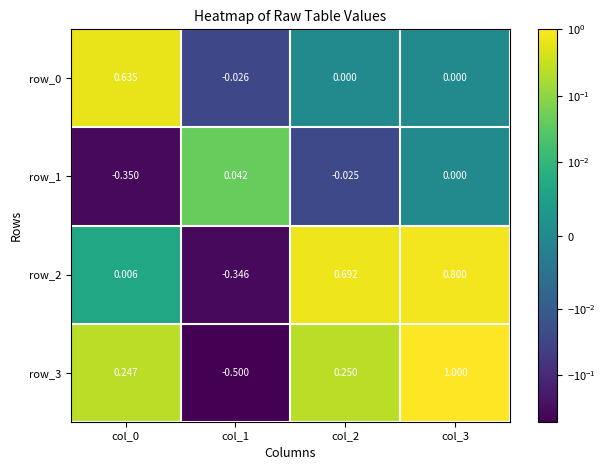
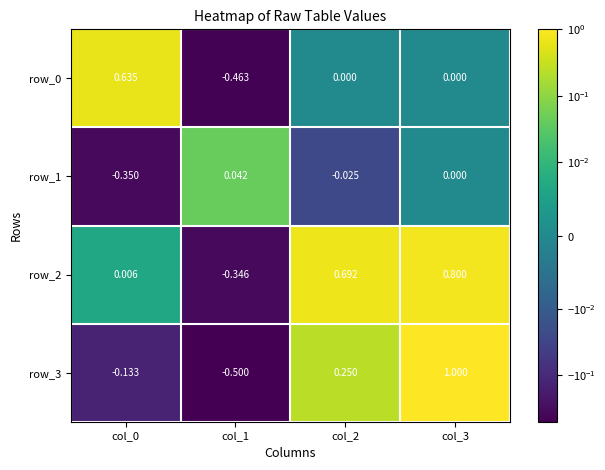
  {
    "row_0": {
      "col_0": 0.635,
-     "col_1": -0.026,
+     "col_1": -0.463,
      "col_2": 0.000,
      "col_3": 0.000
    },
    "row_1": {
      "col_0": -0.350,
      "col_1": 0.042,
      "col_2": -0.025,
      "col_3": 0.000
    },
    "row_2": {
      "col_0": 0.006,
      "col_1": -0.346,
      "col_2": 0.692,
      "col_3": 0.800
    },
    "row_3": {
-     "col_0": 0.247,
+     "col_0": -0.133,
      "col_1": -0.500,
      "col_2": 0.250,
      "col_3": 1.000
    }
  }
